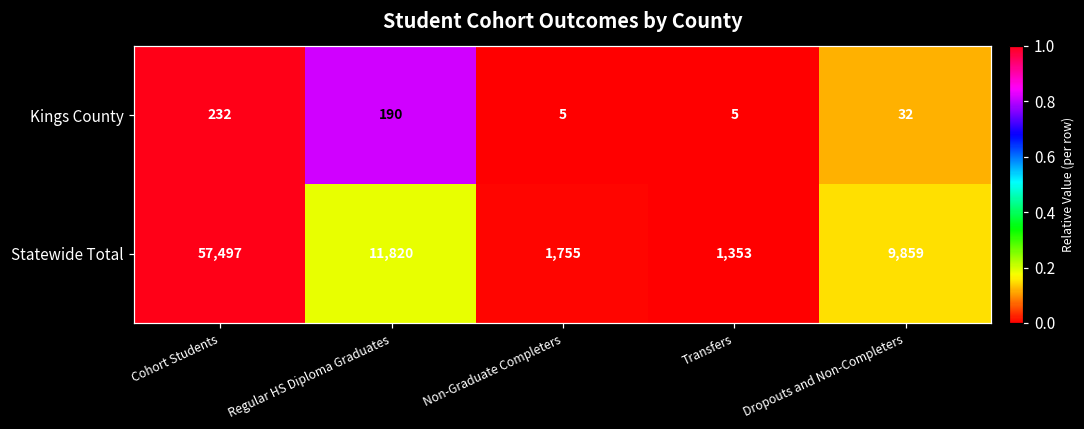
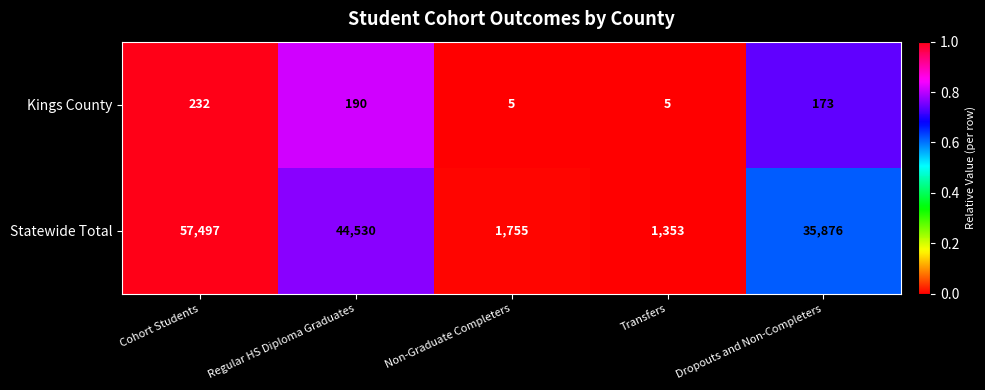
  {
    "Kings County": {
      "Cohort Students": "232",
      "Regular HS Diploma Graduates": "190",
      "Non-Graduate Completers": "5",
      "Transfers": "5",
-     "Dropouts and Non-Completers": "32"
+     "Dropouts and Non-Completers": "173"
    },
    "Statewide Total": {
      "Cohort Students": "57,497",
-     "Regular HS Diploma Graduates": "11,820",
+     "Regular HS Diploma Graduates": "44,530",
      "Non-Graduate Completers": "1,755",
      "Transfers": "1,353",
-     "Dropouts and Non-Completers": "9,859"
+     "Dropouts and Non-Completers": "35,876"
    }
  }
